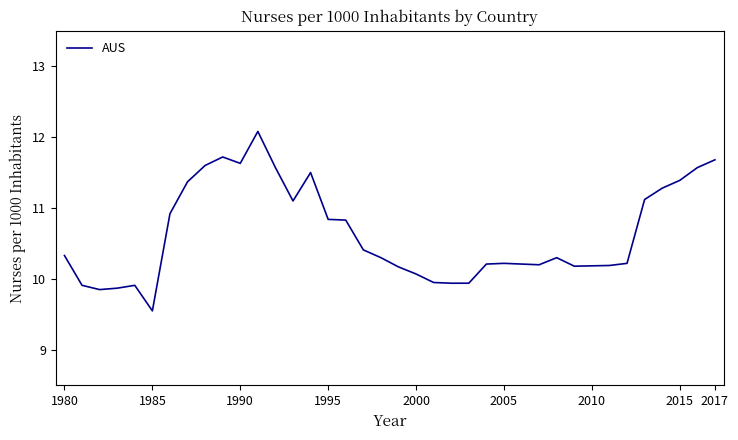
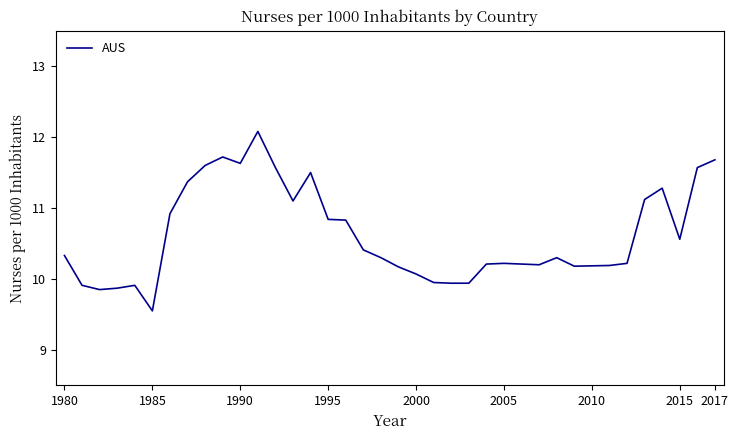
  {
    "1980": 10.3,
    "1985": 9.6,
    "1990": 11.6,
    "1995": 10.8,
    "2000": 10.1,
    "2005": 10.2,
-   "2015": 11.4,
+   "2015": 10.6,
    "2017": 11.7
  }
